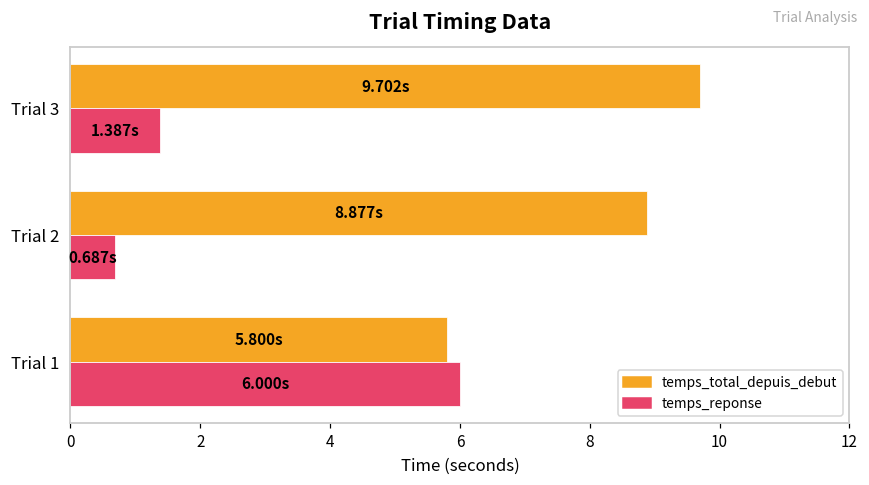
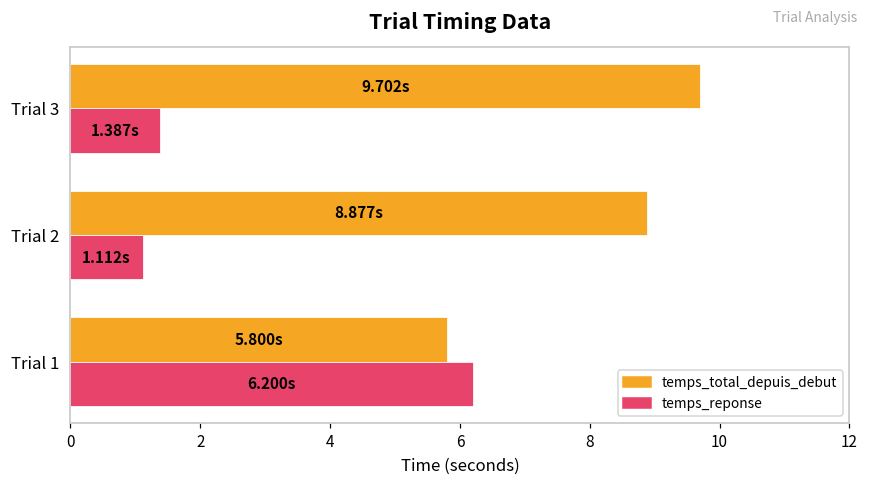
  {
    "temps_total_depuis_debut": {
      "Trial 3": "9.702s",
      "Trial 2": "8.877s",
      "Trial 1": "5.800s"
    },
    "temps_reponse": {
      "Trial 3": "1.387s",
-     "Trial 2": "0.687s",
-     "Trial 1": "6.000s"
+     "Trial 2": "1.112s",
+     "Trial 1": "6.200s"
    }
  }
